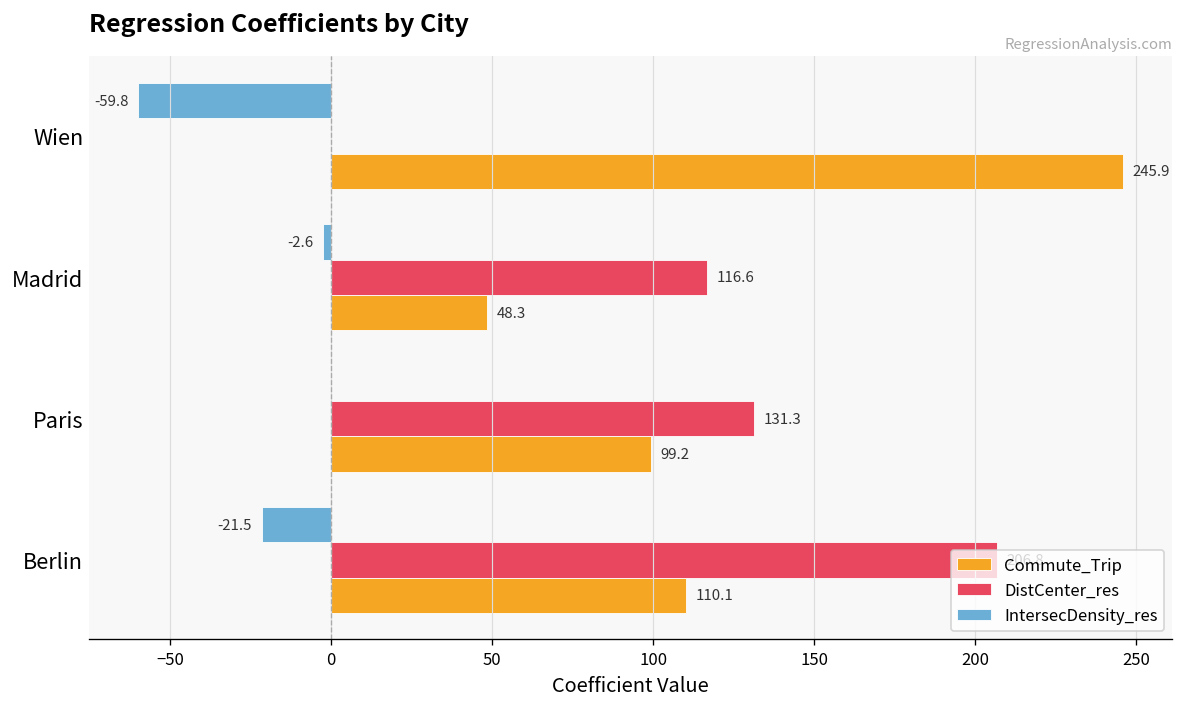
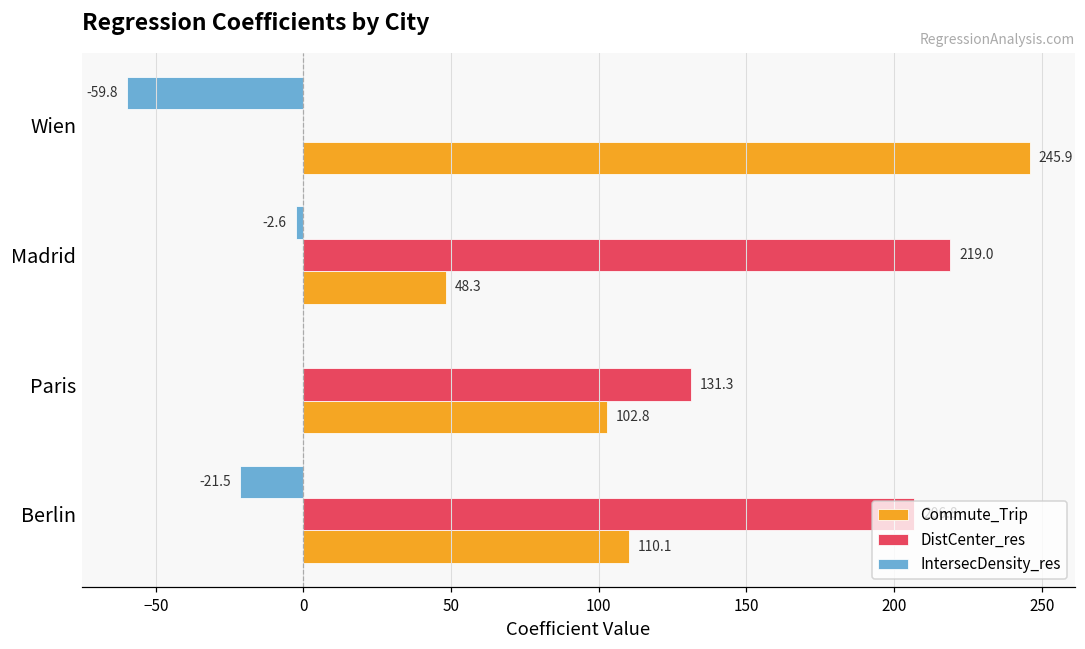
  {
    "Commute_Trip": {
      "Wien": 245.9,
      "Madrid": 48.3,
-     "Paris": 99.2,
+     "Paris": 102.8,
      "Berlin": 110.1
    },
    "DistCenter_res": {
-     "Madrid": 116.6,
+     "Madrid": 219.0,
      "Paris": 131.3
    },
    "IntersecDensity_res": {
      "Wien": -59.8,
      "Madrid": -2.6,
      "Berlin": -21.5
    }
  }
